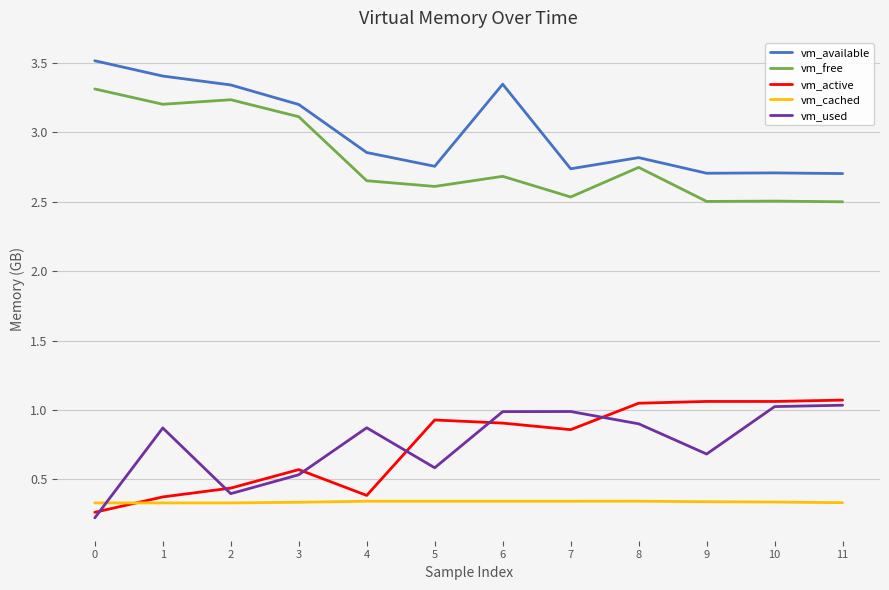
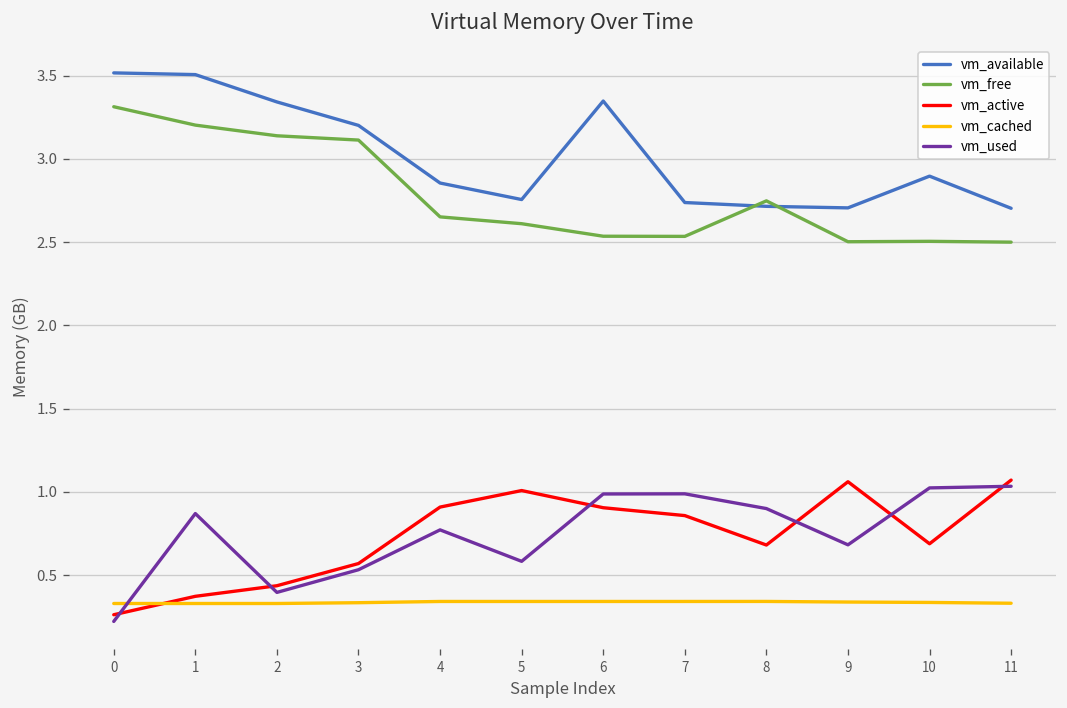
  {
    "vm_available": {
      "0": 3.52,
-     "1": 3.41,
+     "1": 3.51,
      "2": 3.34,
      "3": 3.20,
      "4": 2.86,
      "5": 2.76,
      "6": 3.35,
      "7": 2.74,
-     "8": 2.82,
+     "8": 2.72,
      "9": 2.71,
-     "10": 2.71,
+     "10": 2.90,
      "11": 2.70
    },
    "vm_free": {
      "0": 3.31,
      "1": 3.20,
-     "2": 3.24,
+     "2": 3.14,
      "3": 3.11,
      "4": 2.65,
      "5": 2.61,
-     "6": 2.68,
+     "6": 2.54,
      "7": 2.53,
      "8": 2.75,
      "9": 2.50,
      "10": 2.51,
      "11": 2.50
    },
    "vm_active": {
      "0": 0.26,
      "1": 0.37,
      "2": 0.44,
      "3": 0.57,
-     "4": 0.38,
-     "5": 0.93,
+     "4": 0.91,
+     "5": 1.01,
      "6": 0.91,
      "7": 0.86,
-     "8": 1.05,
+     "8": 0.68,
      "9": 1.06,
-     "10": 1.06,
+     "10": 0.69,
      "11": 1.07
    },
    "vm_cached": {
      "0": 0.33,
      "1": 0.33,
      "2": 0.33,
      "3": 0.33,
      "4": 0.34,
      "5": 0.34,
      "6": 0.34,
      "7": 0.34,
      "8": 0.34,
      "9": 0.34,
      "10": 0.34,
      "11": 0.33
    },
    "vm_used": {
      "0": 0.22,
      "1": 0.87,
      "2": 0.40,
      "3": 0.53,
-     "4": 0.87,
+     "4": 0.77,
      "5": 0.58,
      "6": 0.99,
      "7": 0.99,
      "8": 0.90,
      "9": 0.68,
      "10": 1.02,
      "11": 1.03
    }
  }
